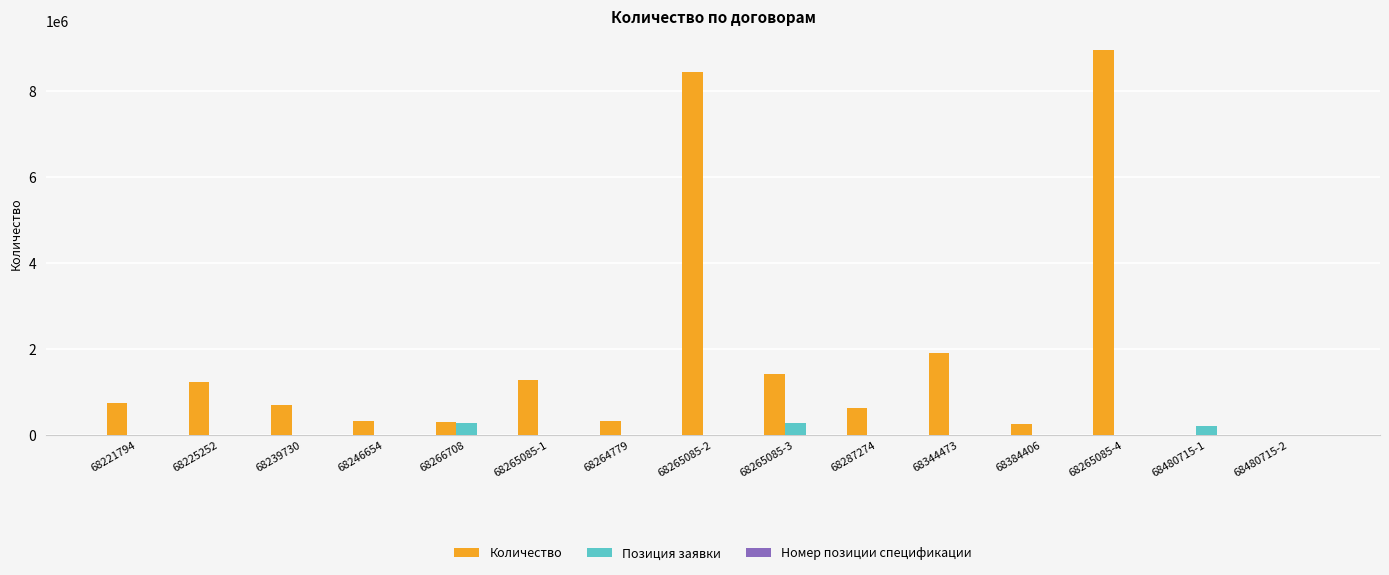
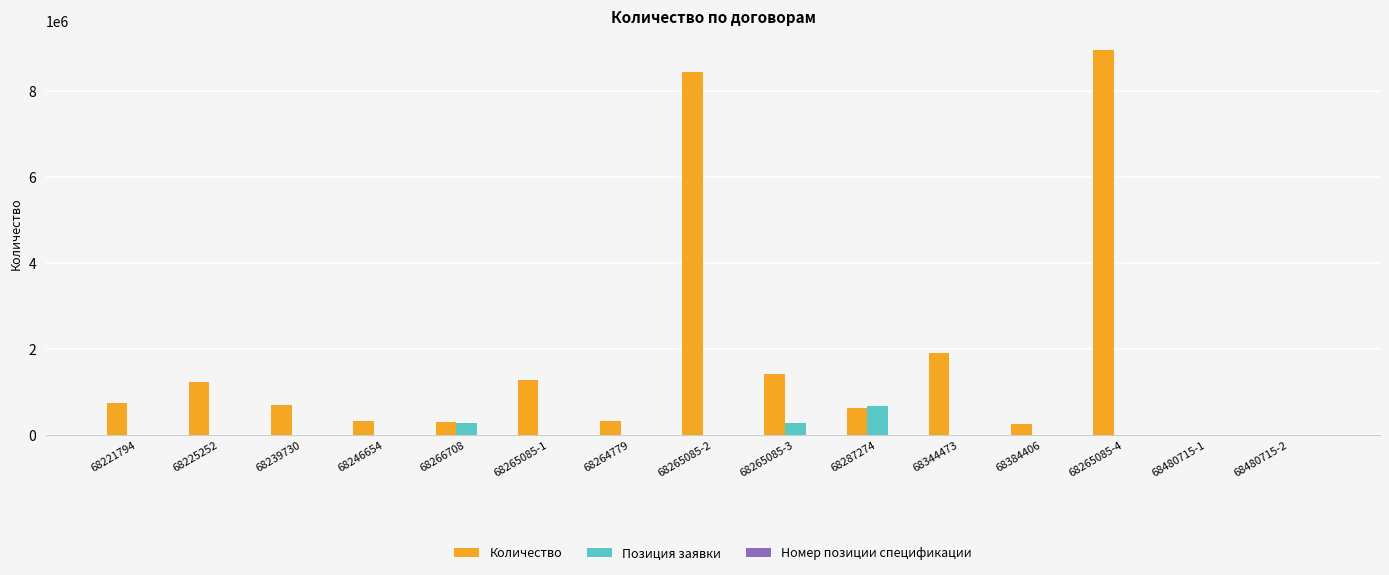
  {
    "Количество": {
      "68221794": 700000,
      "68225252": 1200000,
      "68239730": 700000,
      "68246654": 300000,
      "68266708": 300000,
      "68265085-1": 1300000,
      "68264779": 300000,
      "68265085-2": 8400000,
      "68265085-3": 1400000,
      "68287274": 600000,
      "68344473": 1900000,
      "68384406": 300000,
      "68265085-4": 8900000
    },
    "Позиция заявки": {
      "68266708": 300000,
      "68265085-3": 300000,
-     "68287274": 0,
-     "68480715-1": 200000
+     "68287274": 700000,
+     "68480715-1": 0
    }
  }
